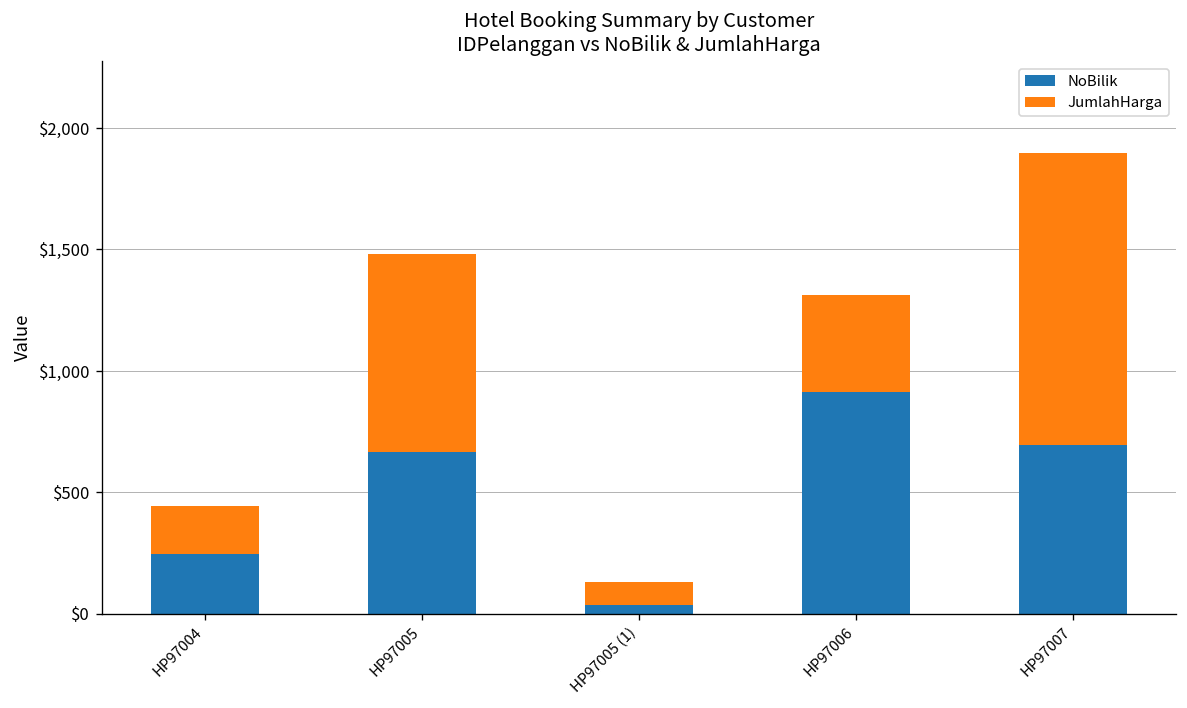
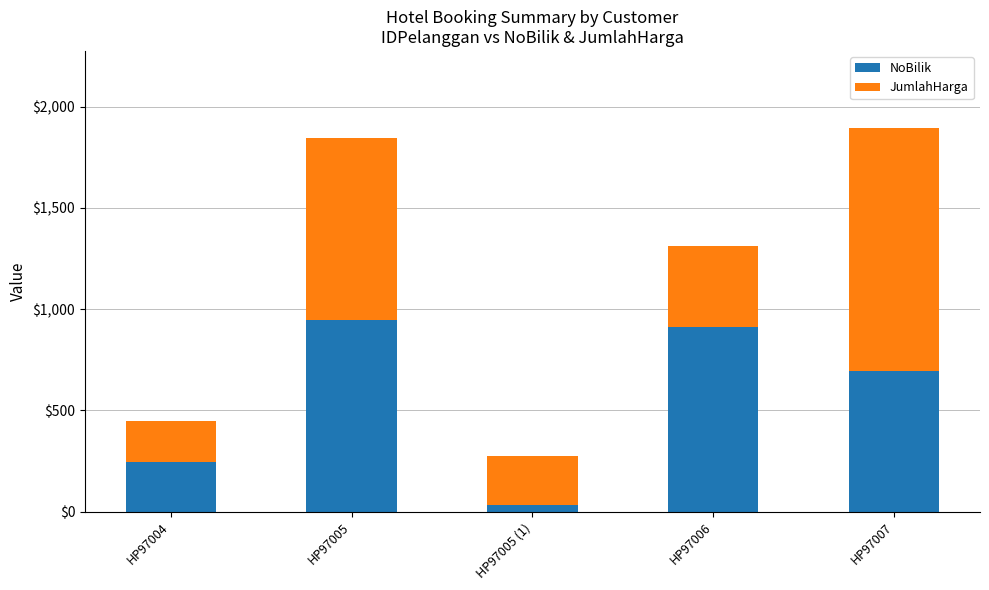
  {
    "NoBilik": {
      "HP97004": "$250",
-     "HP97005": "$670",
+     "HP97005": "$950",
      "HP97005 (1)": "$40",
      "HP97006": "$910",
      "HP97007": "$700"
    },
    "JumlahHarga": {
      "HP97004": "$200",
-     "HP97005": "$820",
-     "HP97005 (1)": "$100",
+     "HP97005": "$900",
+     "HP97005 (1)": "$240",
      "HP97006": "$400",
      "HP97007": "$1,200"
    }
  }
